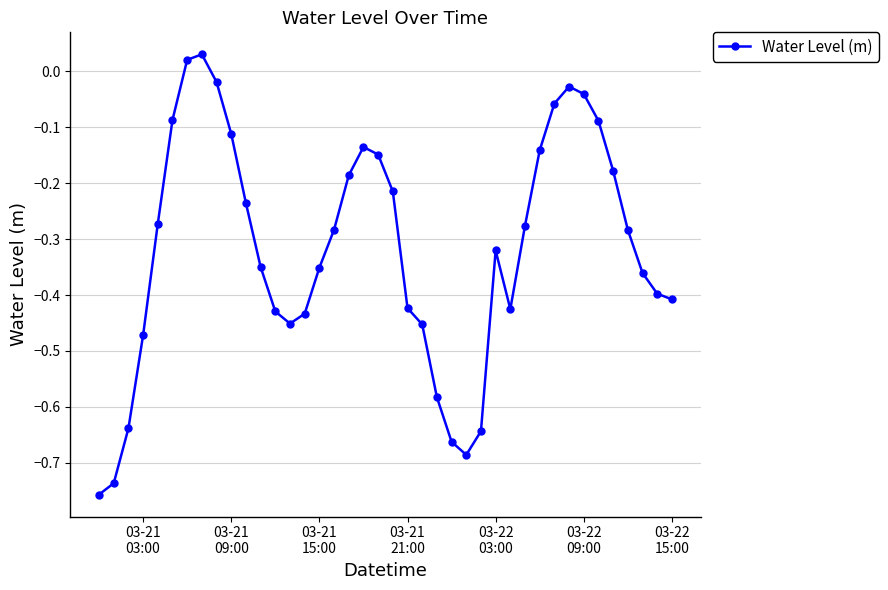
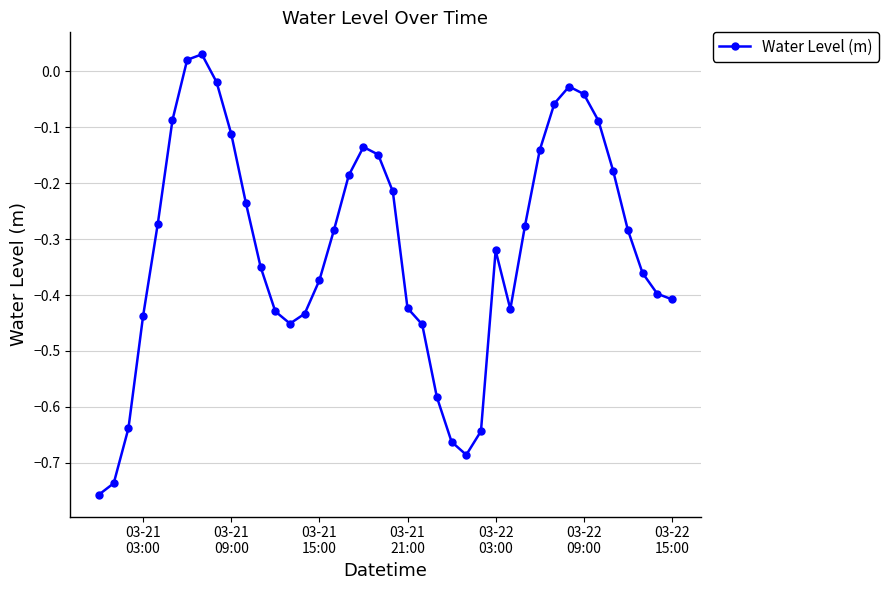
  {
-   "03-21 03:00": -0.47,
+   "03-21 03:00": -0.44,
    "03-21 09:00": -0.11,
-   "03-21 15:00": -0.35,
+   "03-21 15:00": -0.37,
    "03-21 21:00": -0.42,
    "03-22 03:00": -0.32,
    "03-22 09:00": -0.04,
    "03-22 15:00": -0.41
  }
